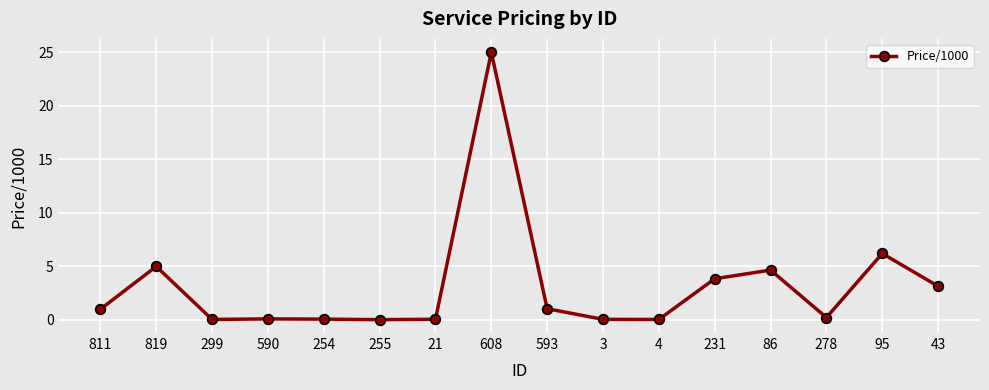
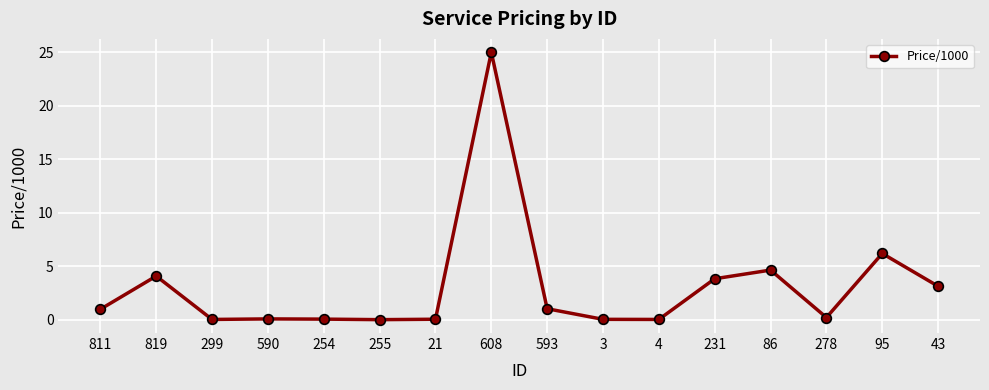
  {
    "811": 1.0,
-   "819": 5.0,
+   "819": 4.1,
    "299": 0.1,
    "590": 0.1,
    "254": 0.1,
    "255": 0.0,
    "21": 0.1,
    "608": 25.0,
    "593": 1.1,
    "3": 0.1,
    "4": 0.1,
    "231": 3.9,
    "86": 4.7,
    "278": 0.2,
    "95": 6.2,
    "43": 3.2
  }
